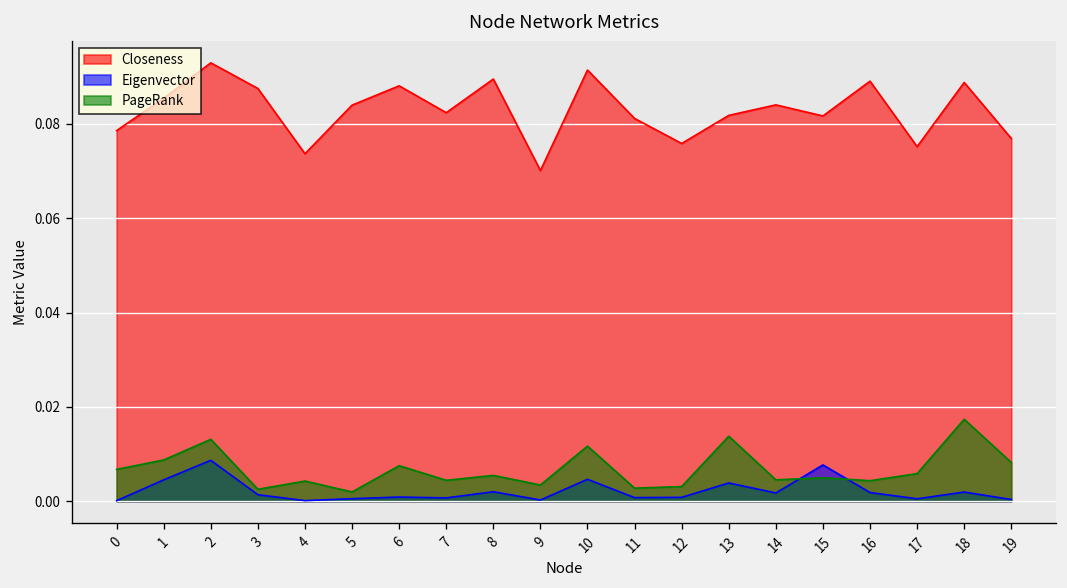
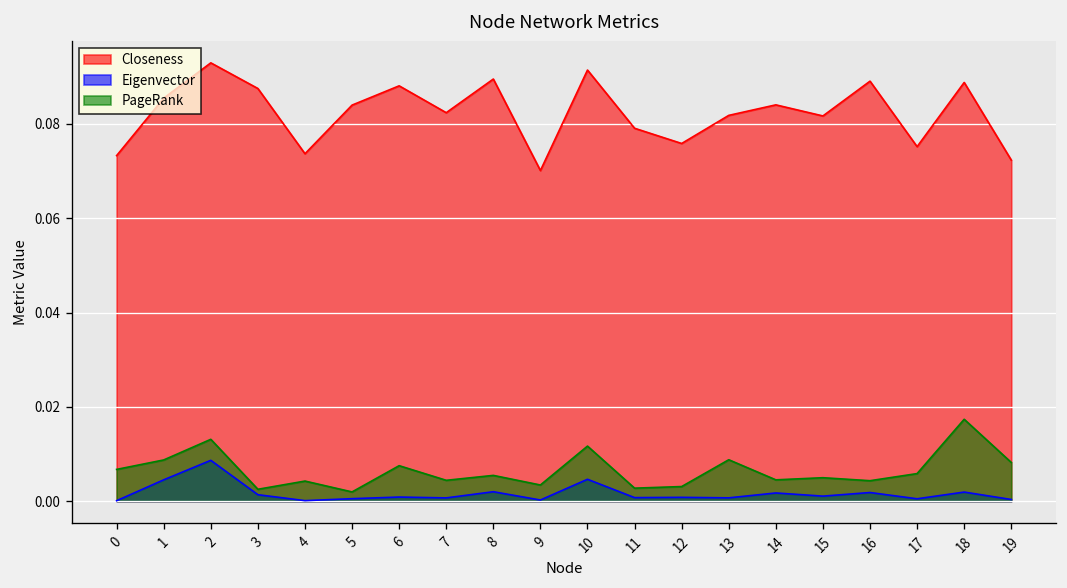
  {
    "Closeness": {
-     "0": 0.079,
+     "0": 0.073,
      "2": 0.093,
      "3": 0.088,
      "4": 0.074,
      "5": 0.084,
      "6": 0.088,
      "7": 0.082,
      "8": 0.090,
      "9": 0.070,
      "10": 0.091,
-     "11": 0.081,
+     "11": 0.079,
      "12": 0.076,
      "13": 0.082,
      "14": 0.084,
      "15": 0.082,
      "16": 0.089,
      "17": 0.075,
      "18": 0.089,
-     "19": 0.077
+     "19": 0.072
    },
    "Eigenvector": {
      "0": 0.000,
      "1": 0.005,
      "2": 0.009,
      "3": 0.001,
      "4": 0.000,
      "5": 0.001,
      "6": 0.001,
      "7": 0.001,
      "8": 0.002,
      "9": 0.000,
      "10": 0.005,
      "11": 0.001,
      "12": 0.001,
-     "13": 0.004,
+     "13": 0.001,
      "14": 0.002,
-     "15": 0.008,
+     "15": 0.001,
      "16": 0.002,
      "17": 0.001,
      "18": 0.002,
      "19": 0.000
    },
    "PageRank": {
      "0": 0.007,
      "1": 0.009,
      "2": 0.013,
      "3": 0.003,
      "4": 0.004,
      "5": 0.002,
      "6": 0.008,
      "7": 0.004,
      "8": 0.005,
      "9": 0.003,
      "10": 0.012,
      "11": 0.003,
      "12": 0.003,
-     "13": 0.014,
+     "13": 0.009,
      "14": 0.005,
      "15": 0.005,
      "16": 0.004,
      "17": 0.006,
      "18": 0.017,
      "19": 0.008
    }
  }
